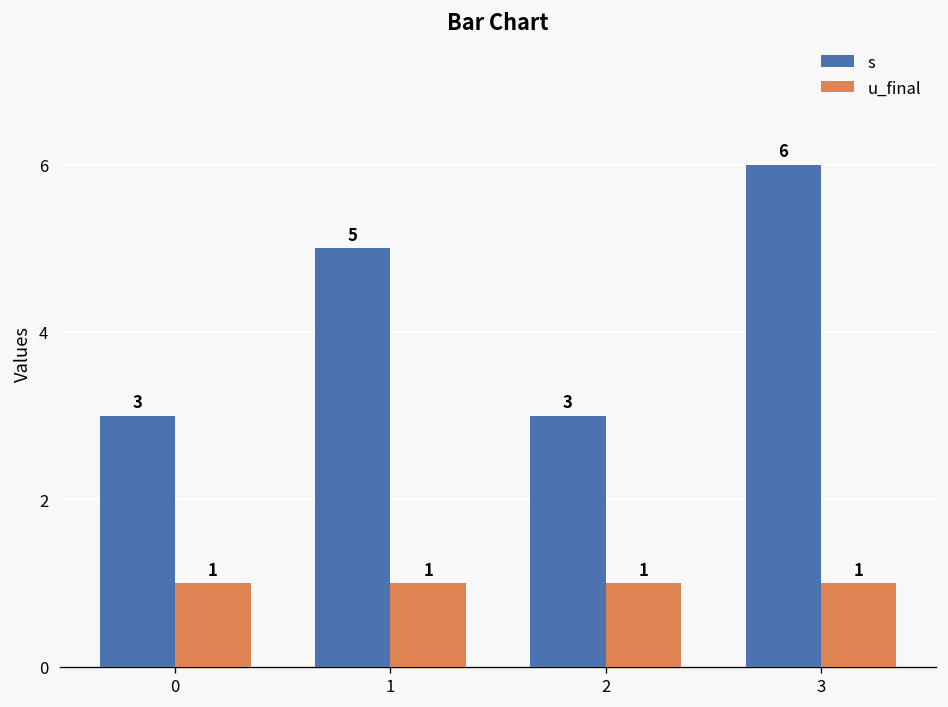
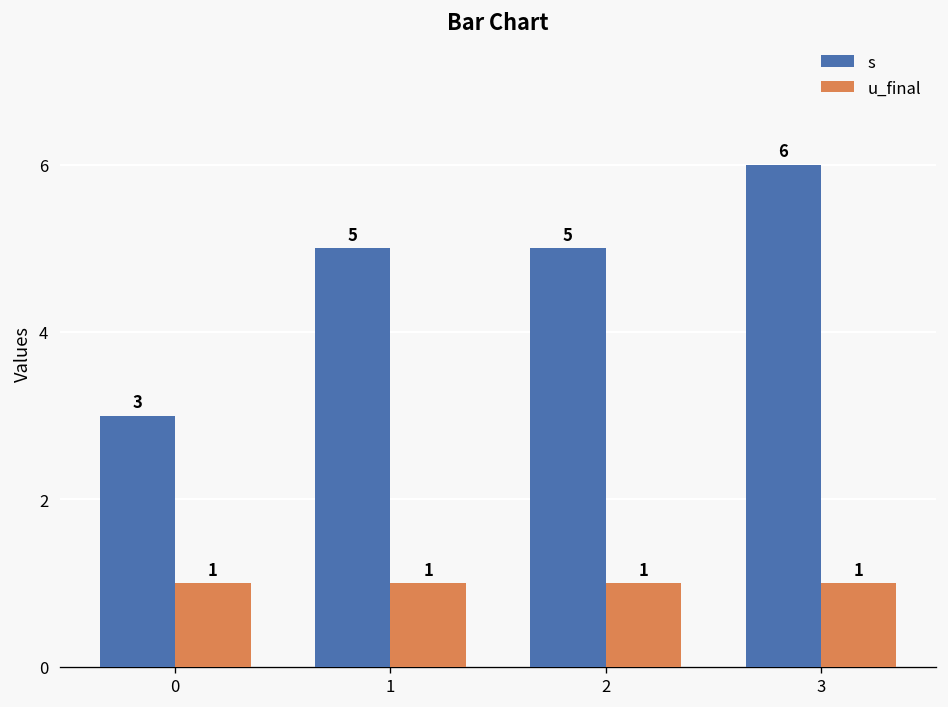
  {
    "s": {
      "0": 3,
      "1": 5,
-     "2": 3,
+     "2": 5,
      "3": 6
    },
    "u_final": {
      "0": 1,
      "1": 1,
      "2": 1,
      "3": 1
    }
  }
